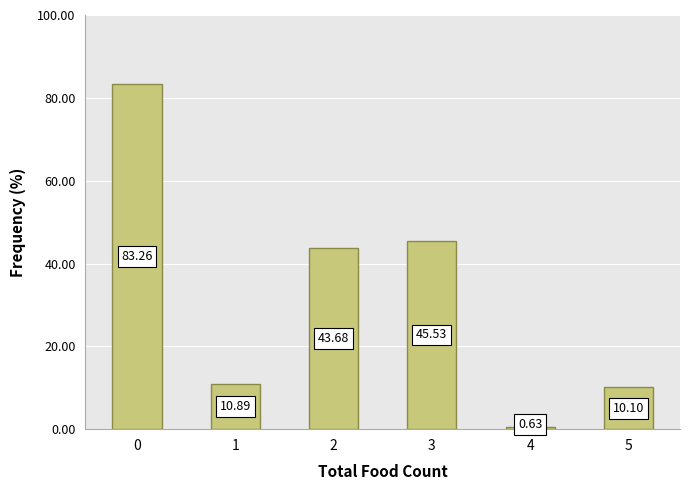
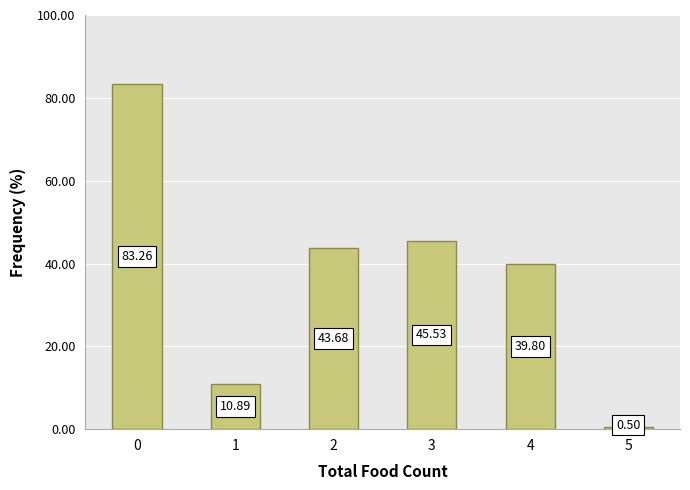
  {
-   "4": 0.63,
-   "5": 10.10
+   "4": 39.80,
+   "5": 0.50
  }
